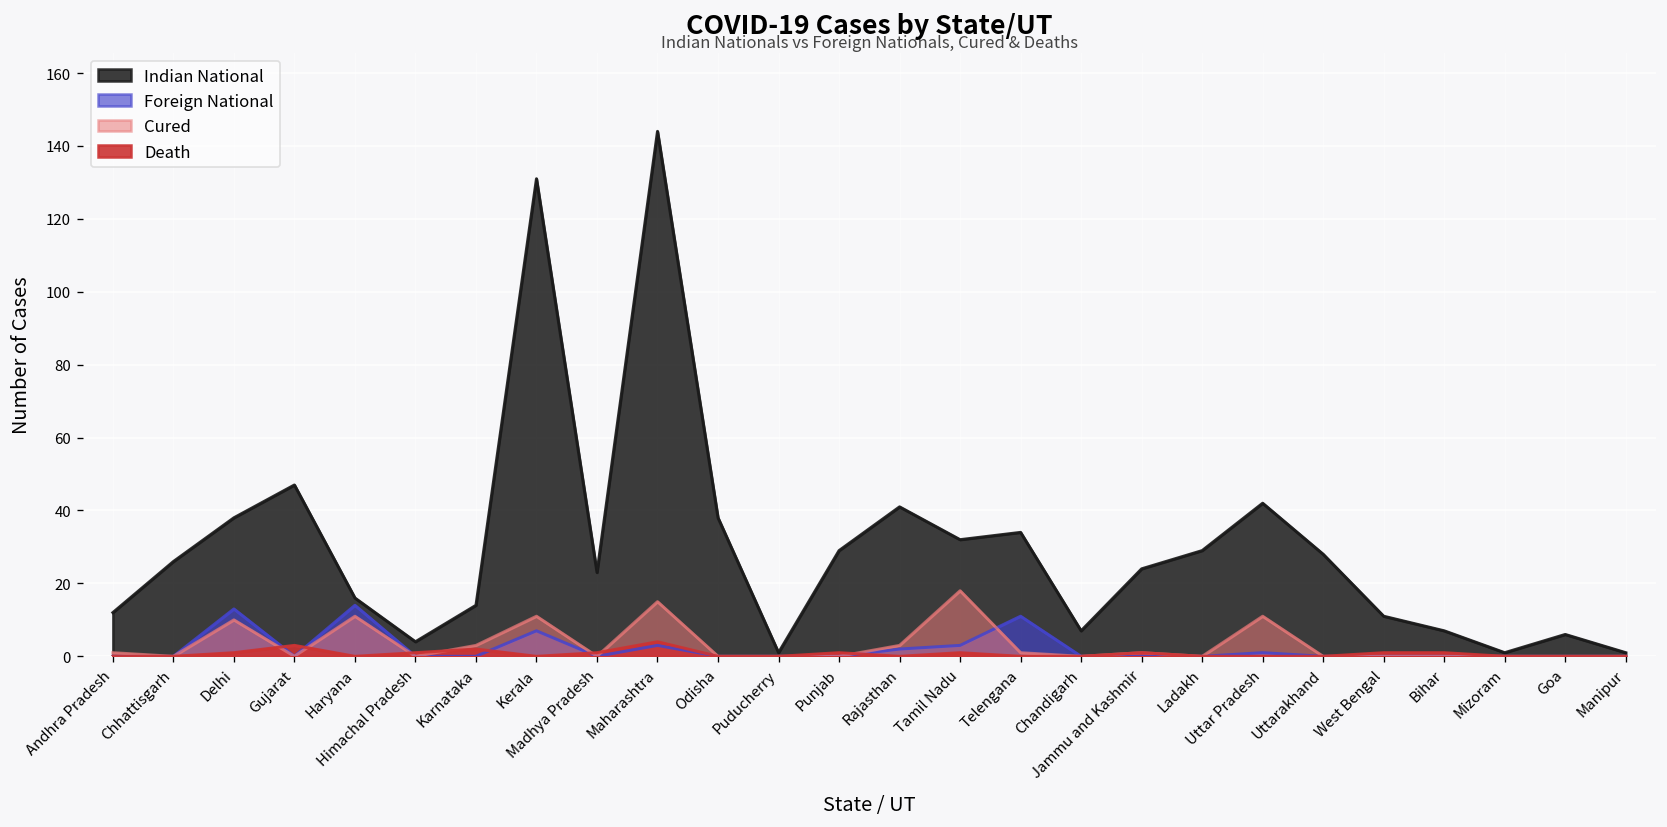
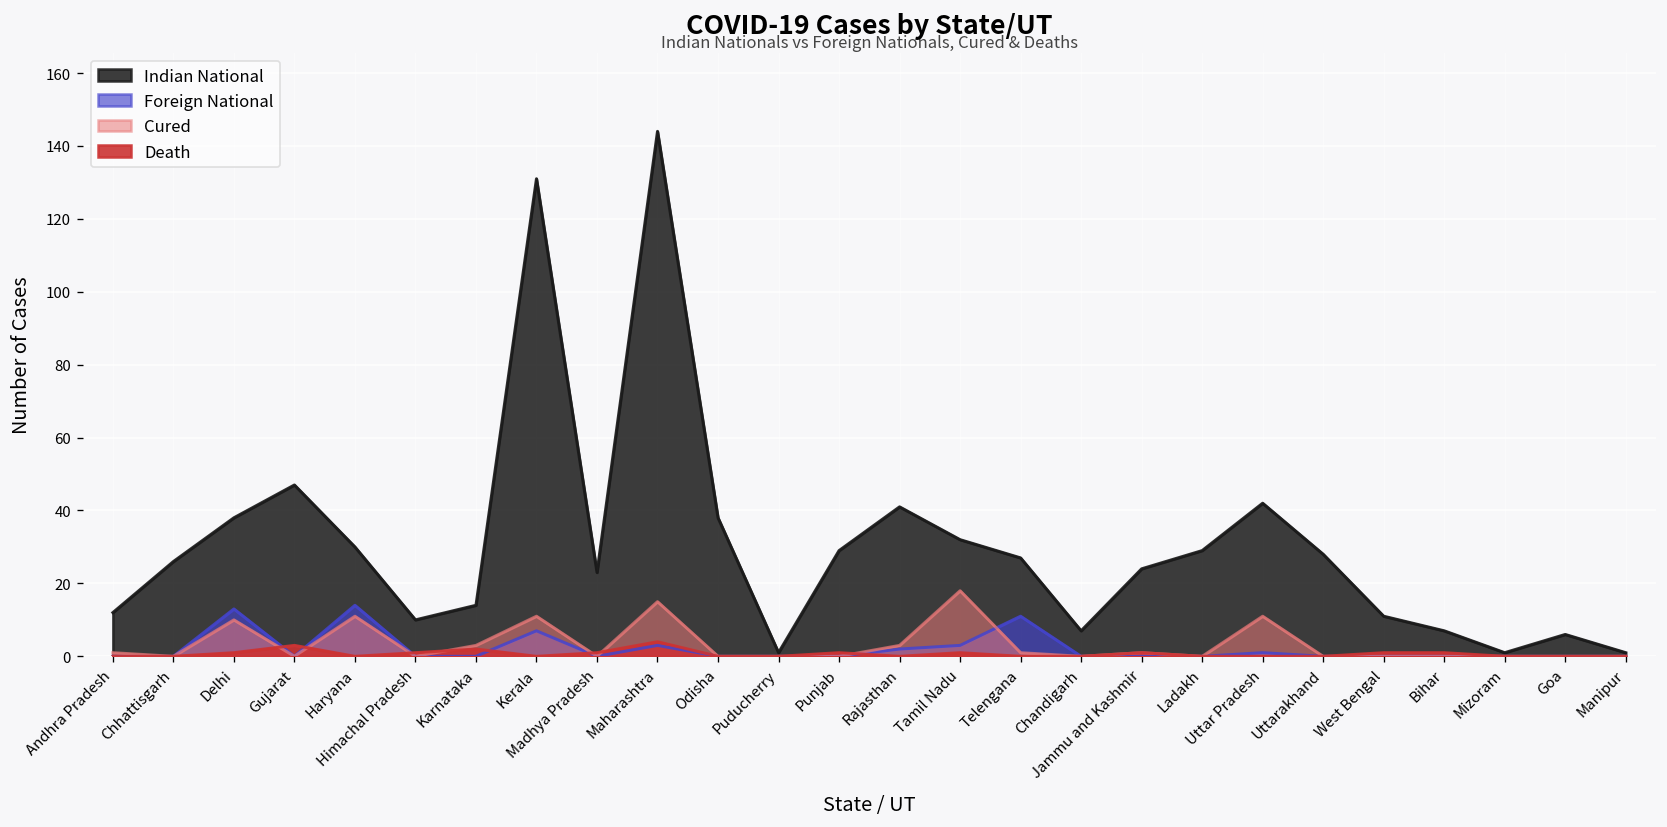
  {
    "Indian National": {
      "Andhra Pradesh": 12,
      "Chhattisgarh": 26,
      "Delhi": 38,
      "Gujarat": 47,
-     "Haryana": 16,
-     "Himachal Pradesh": 4,
+     "Haryana": 30,
+     "Himachal Pradesh": 10,
      "Karnataka": 14,
      "Kerala": 131,
      "Madhya Pradesh": 23,
      "Maharashtra": 144,
      "Odisha": 38,
      "Puducherry": 1,
      "Punjab": 29,
      "Rajasthan": 41,
      "Tamil Nadu": 32,
-     "Telengana": 34,
+     "Telengana": 27,
      "Chandigarh": 7,
      "Jammu and Kashmir": 24,
      "Ladakh": 29,
      "Uttar Pradesh": 42,
      "Uttarakhand": 28,
      "West Bengal": 11,
      "Bihar": 7,
      "Mizoram": 1,
      "Goa": 6,
      "Manipur": 1
    },
    "Foreign National": {
      "Delhi": 13,
      "Haryana": 14,
      "Karnataka": 0,
      "Kerala": 7,
      "Maharashtra": 3,
      "Rajasthan": 2,
      "Tamil Nadu": 3,
      "Telengana": 11,
      "Jammu and Kashmir": 0,
      "Uttar Pradesh": 1
    },
    "Cured": {
      "Andhra Pradesh": 1,
      "Delhi": 10,
      "Haryana": 11,
      "Karnataka": 3,
      "Kerala": 11,
      "Maharashtra": 15,
      "Rajasthan": 3,
      "Tamil Nadu": 18,
      "Telengana": 1,
      "Uttar Pradesh": 11
    },
    "Death": {
      "Delhi": 1,
      "Gujarat": 3,
      "Haryana": 0,
      "Himachal Pradesh": 1,
      "Karnataka": 2,
      "Kerala": 0,
      "Madhya Pradesh": 1,
      "Maharashtra": 4,
      "Punjab": 1,
      "Rajasthan": 0,
      "Tamil Nadu": 1,
      "Telengana": 0,
      "Uttar Pradesh": 0,
      "West Bengal": 1,
      "Bihar": 1
    }
  }
